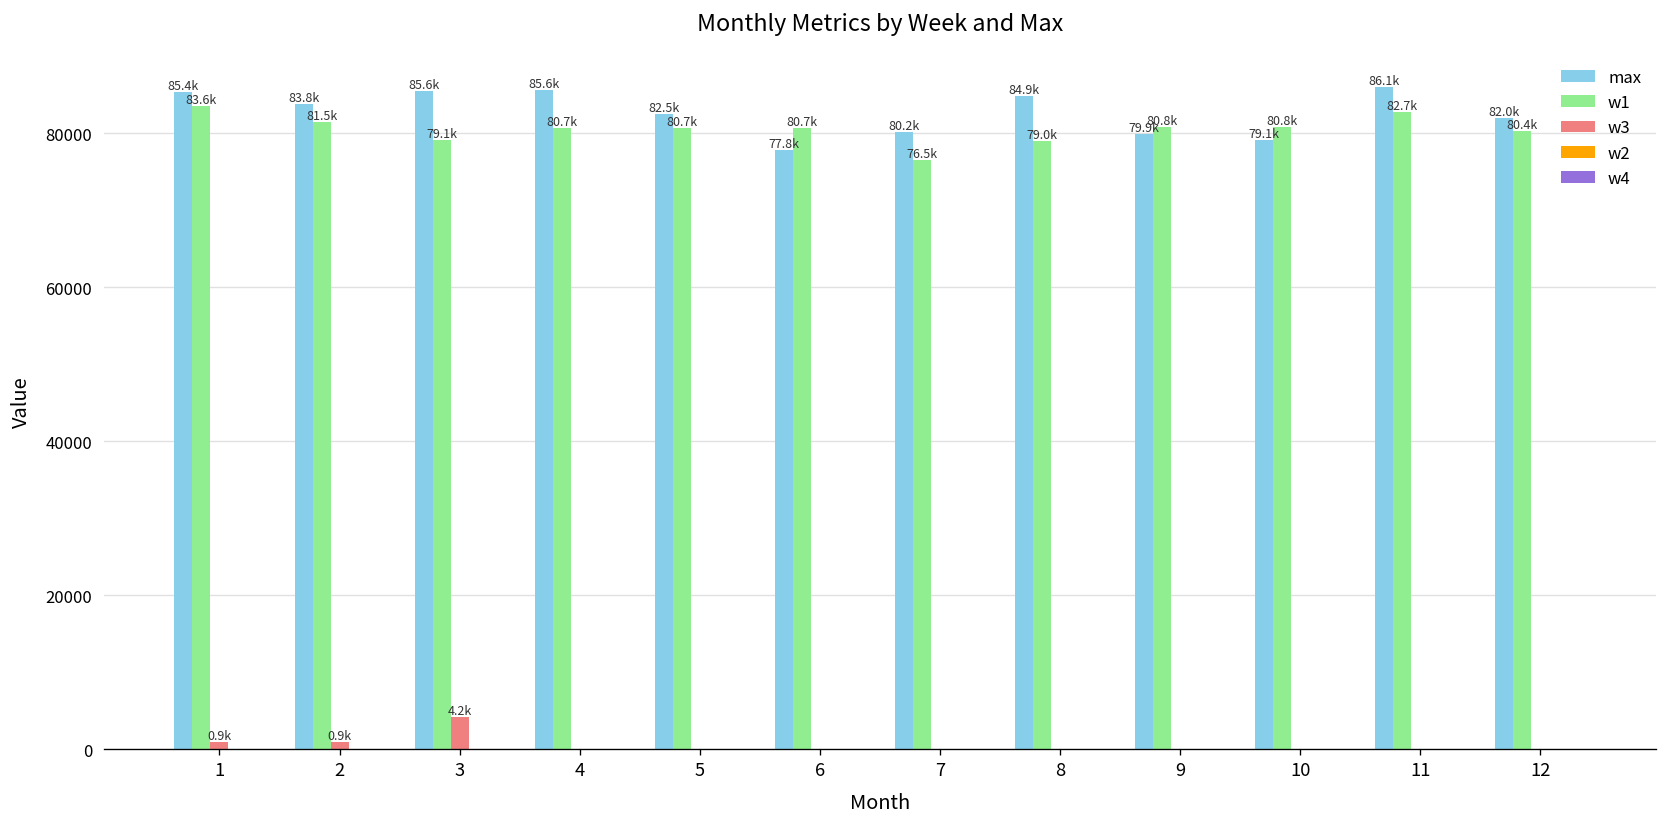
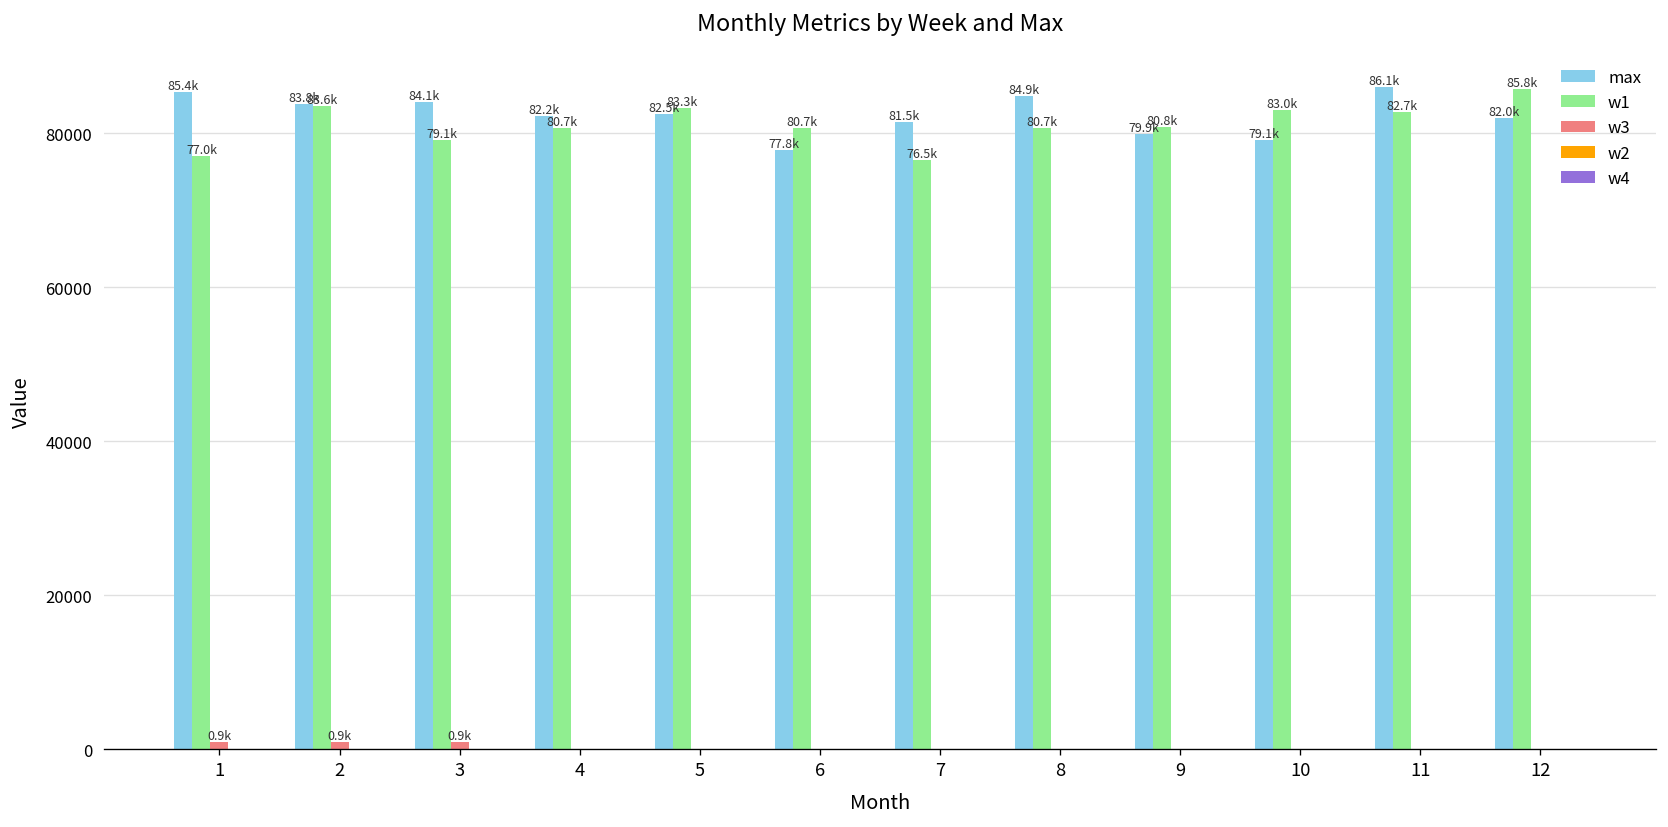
  {
    "max": {
      "1": "85.4k",
      "2": "83.8k",
-     "3": "85.6k",
-     "4": "85.6k",
+     "3": "84.1k",
+     "4": "82.2k",
      "5": "82.5k",
      "6": "77.8k",
-     "7": "80.2k",
+     "7": "81.5k",
      "8": "84.9k",
      "10": "79.1k",
      "11": "86.1k",
      "12": "82.0k"
    },
    "w1": {
-     "1": "83.6k",
-     "2": "81.5k",
+     "1": "77.0k",
+     "2": "83.6k",
      "3": "79.1k",
      "4": "80.7k",
-     "5": "80.7k",
+     "5": "83.3k",
      "6": "80.7k",
      "7": "76.5k",
-     "8": "79.0k",
-     "10": "80.8k",
+     "8": "80.7k",
+     "10": "83.0k",
      "11": "82.7k",
-     "12": "80.4k"
+     "12": "85.8k"
    },
    "w3": {
      "1": "0.9k",
      "2": "0.9k",
-     "3": "4.2k"
+     "3": "0.9k"
    },
    "w2": {
      "1": "0",
      "2": "0",
      "3": "0",
      "4": "0",
      "5": "0",
      "6": "0",
      "7": "0",
      "8": "0",
      "9": "0",
      "10": "0",
      "11": "0",
      "12": "0"
    },
    "w4": {
      "1": "0",
      "2": "0",
      "3": "0",
      "4": "0",
      "5": "0",
      "6": "0",
      "7": "0",
      "8": "0",
      "9": "0",
      "10": "0",
      "11": "0",
      "12": "0"
    }
  }
